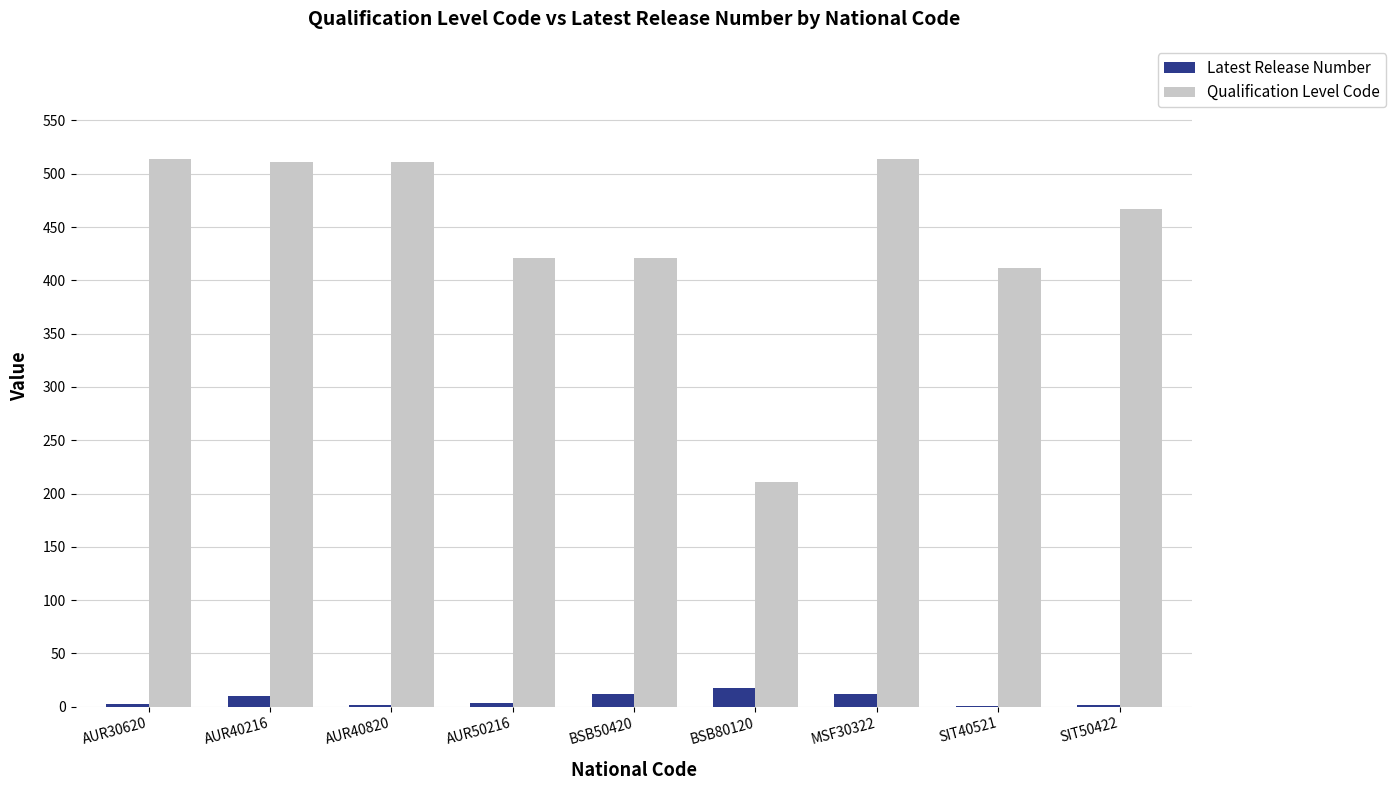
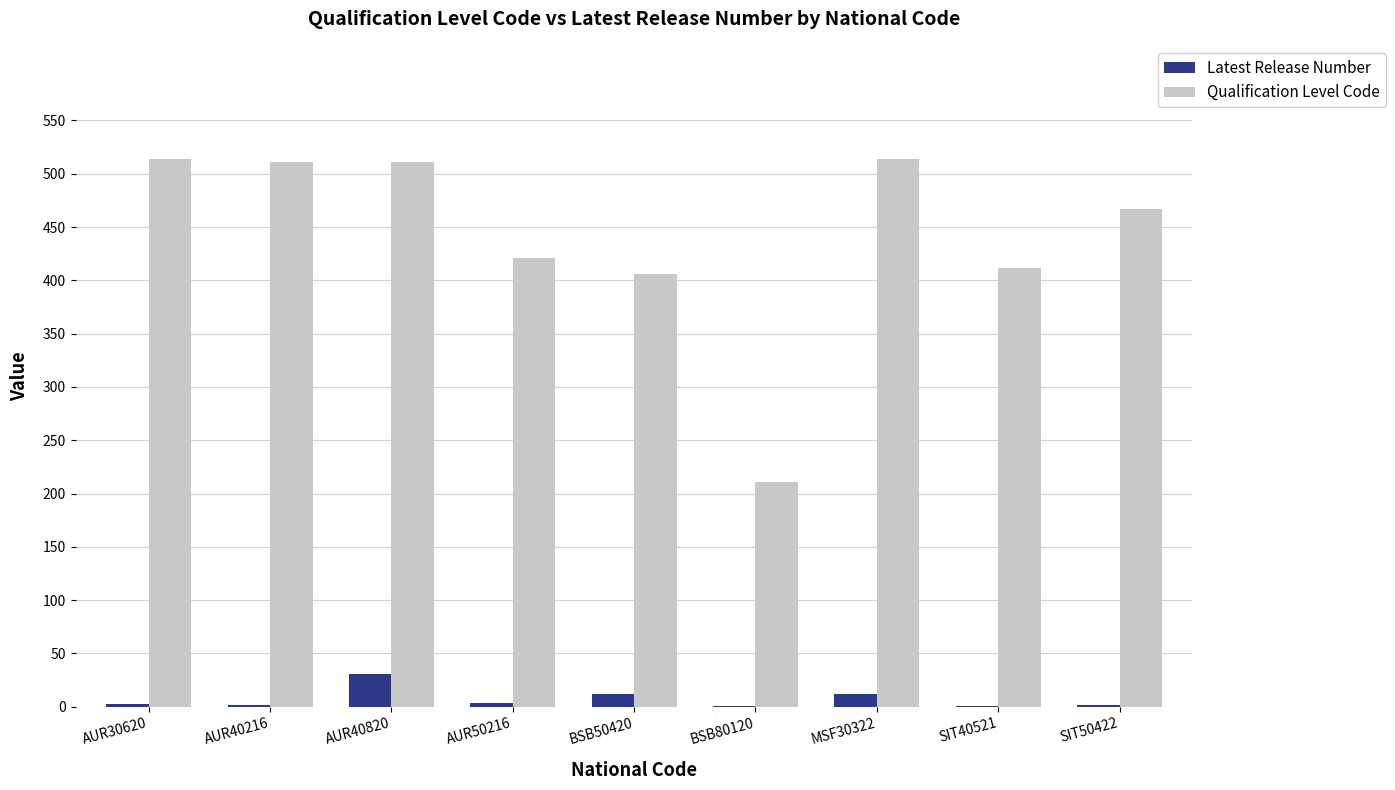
  {
    "Latest Release Number": {
      "AUR30620": 3,
-     "AUR40216": 10,
-     "AUR40820": 2,
+     "AUR40216": 2,
+     "AUR40820": 31,
      "AUR50216": 4,
      "BSB50420": 12,
-     "BSB80120": 18,
+     "BSB80120": 1,
      "MSF30322": 12
    },
    "Qualification Level Code": {
      "AUR30620": 514,
      "AUR40216": 511,
      "AUR40820": 511,
      "AUR50216": 421,
-     "BSB50420": 421,
+     "BSB50420": 406,
      "BSB80120": 211,
      "MSF30322": 514,
      "SIT40521": 412,
      "SIT50422": 467
    }
  }
